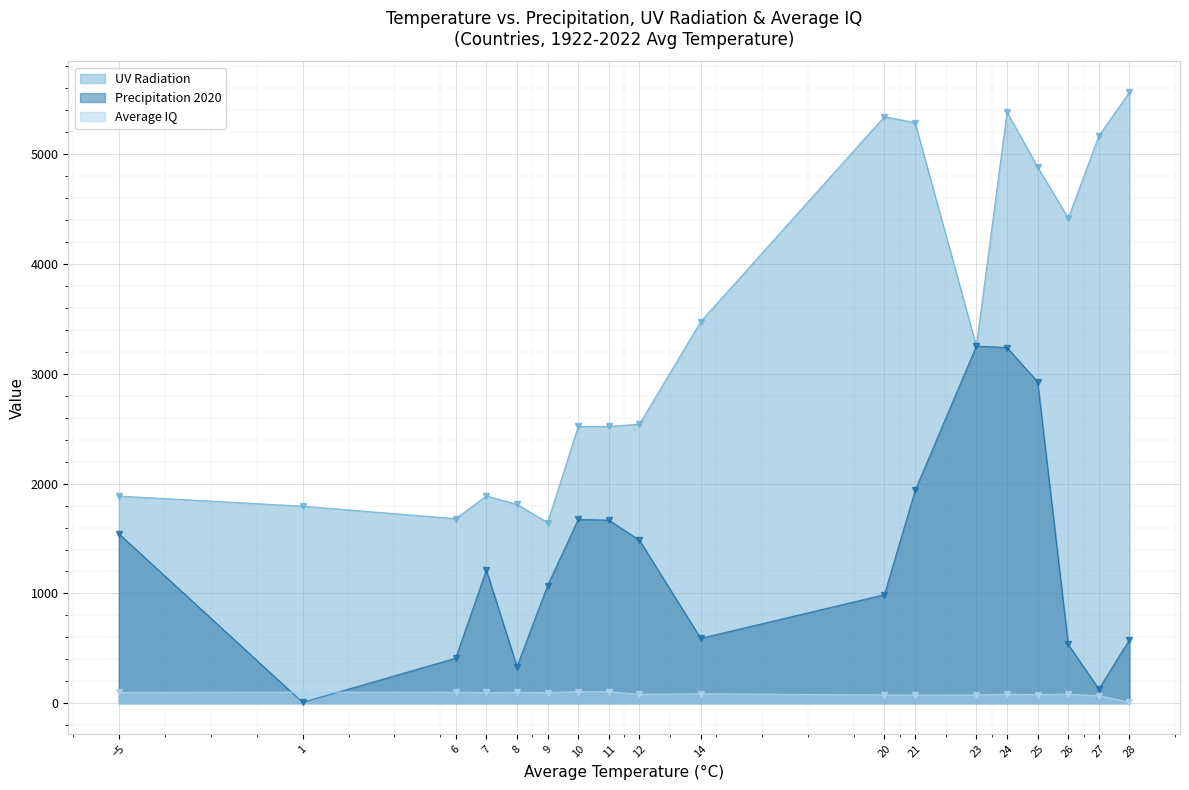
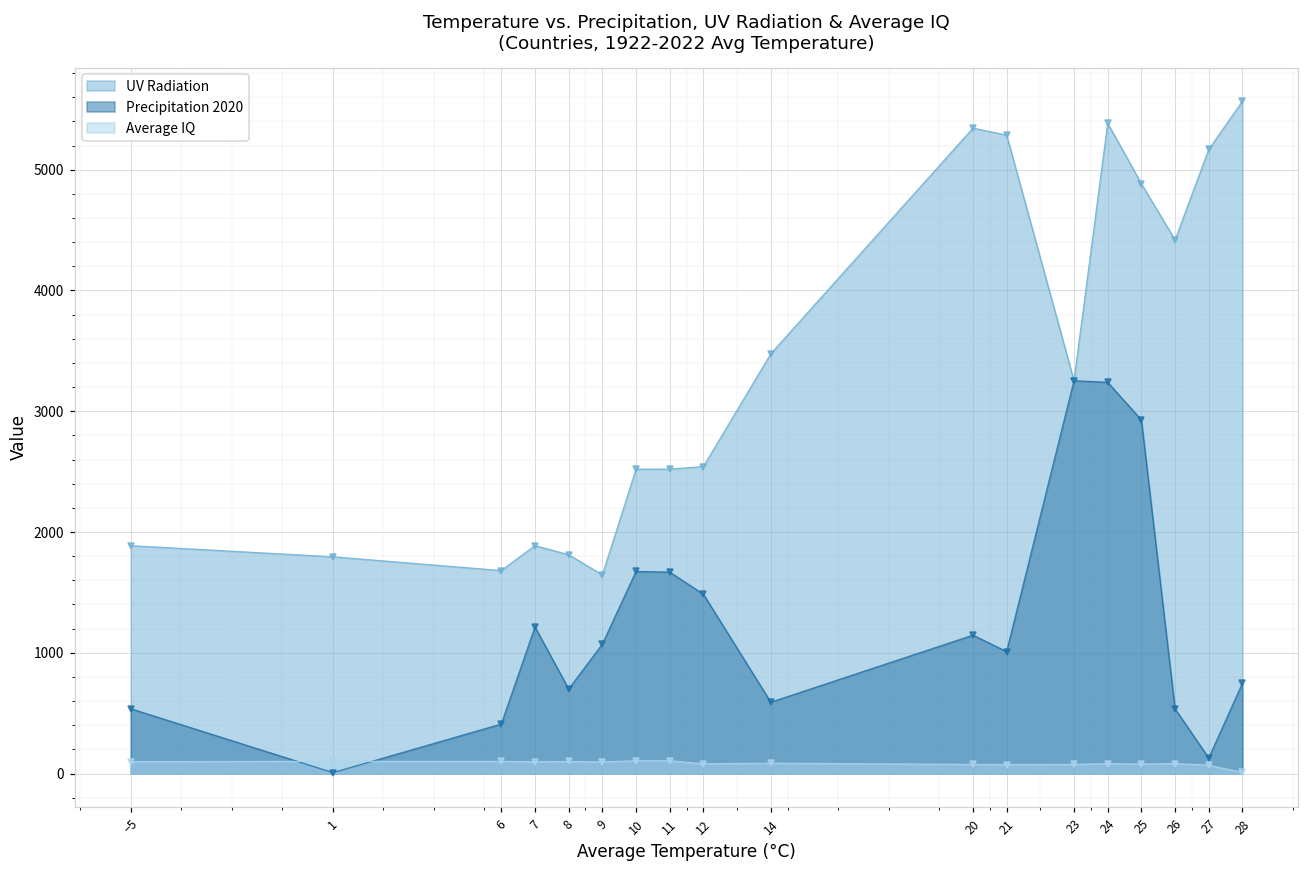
  {
    "Precipitation 2020": {
-     "−5": 1540,
+     "−5": 540,
      "1": 10,
      "6": 410,
      "7": 1210,
-     "8": 330,
+     "8": 700,
      "9": 1070,
      "10": 1670,
      "11": 1670,
      "12": 1490,
      "14": 590,
-     "20": 990,
-     "21": 1940,
+     "20": 1150,
+     "21": 1010,
      "24": 3240,
      "25": 2930,
      "26": 540,
      "27": 130,
-     "28": 580
+     "28": 750
    }
  }
